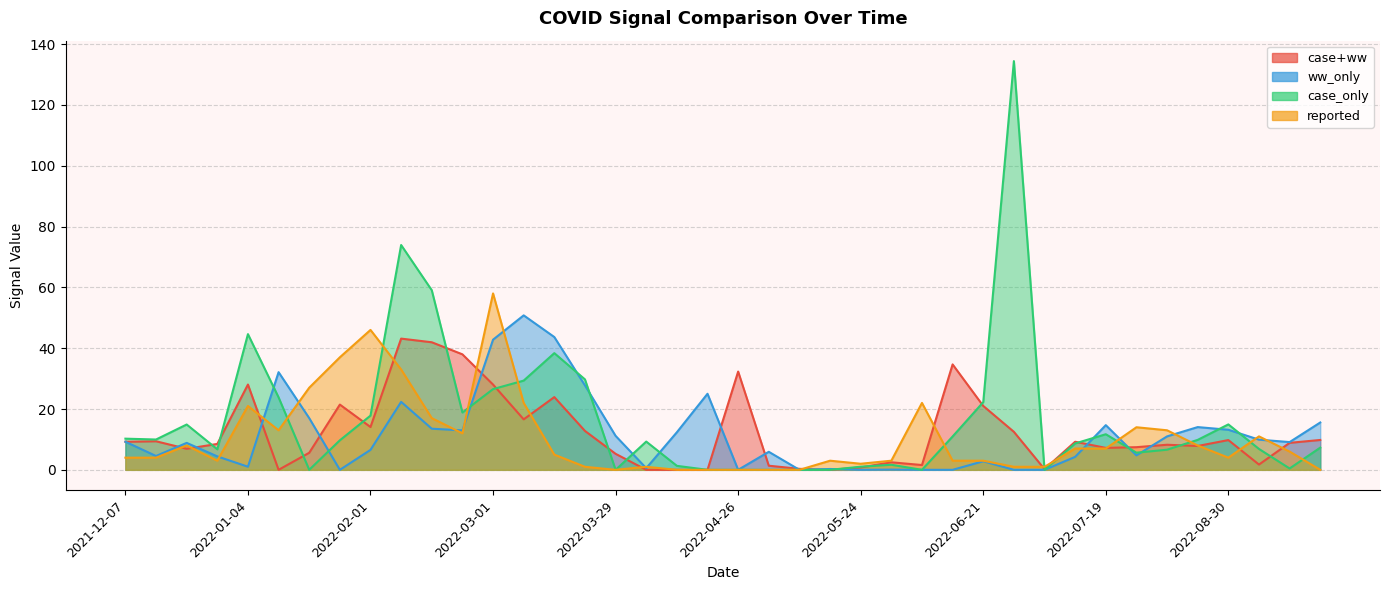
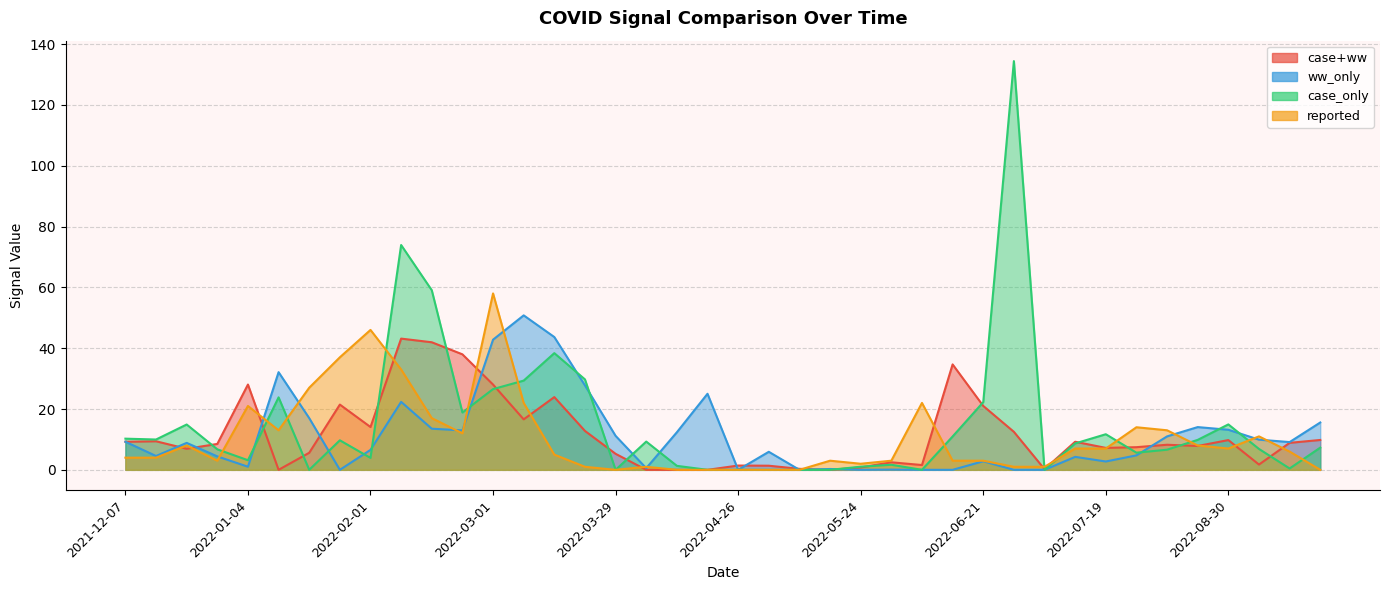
  {
    "case+ww": {
      "2022-01-04": 28,
      "2022-02-01": 14,
      "2022-03-01": 28,
      "2022-03-29": 5,
-     "2022-04-26": 32,
+     "2022-04-26": 1,
      "2022-06-21": 21,
      "2022-08-30": 10
    },
    "ww_only": {
      "2022-01-04": 1,
      "2022-02-01": 7,
      "2022-03-01": 43,
      "2022-03-29": 11,
-     "2022-07-19": 15,
+     "2022-07-19": 3,
      "2022-08-30": 13
    },
    "case_only": {
      "2021-12-07": 10,
-     "2022-01-04": 45,
-     "2022-02-01": 18,
+     "2022-01-04": 3,
+     "2022-02-01": 4,
      "2022-03-01": 27,
      "2022-06-21": 22,
      "2022-07-19": 12,
      "2022-08-30": 15
    },
    "reported": {
      "2021-12-07": 4,
      "2022-01-04": 21,
      "2022-02-01": 46,
      "2022-03-01": 58,
      "2022-05-24": 2,
-     "2022-08-30": 4
+     "2022-08-30": 7
    }
  }
